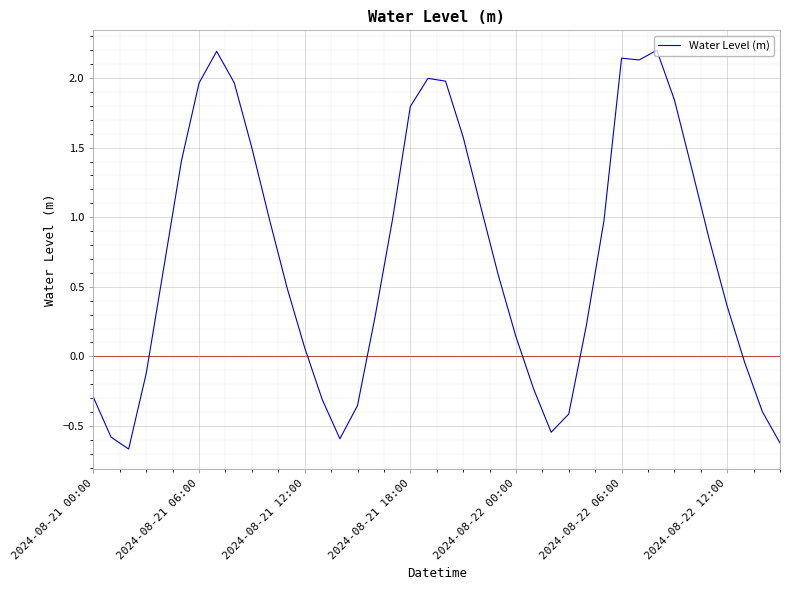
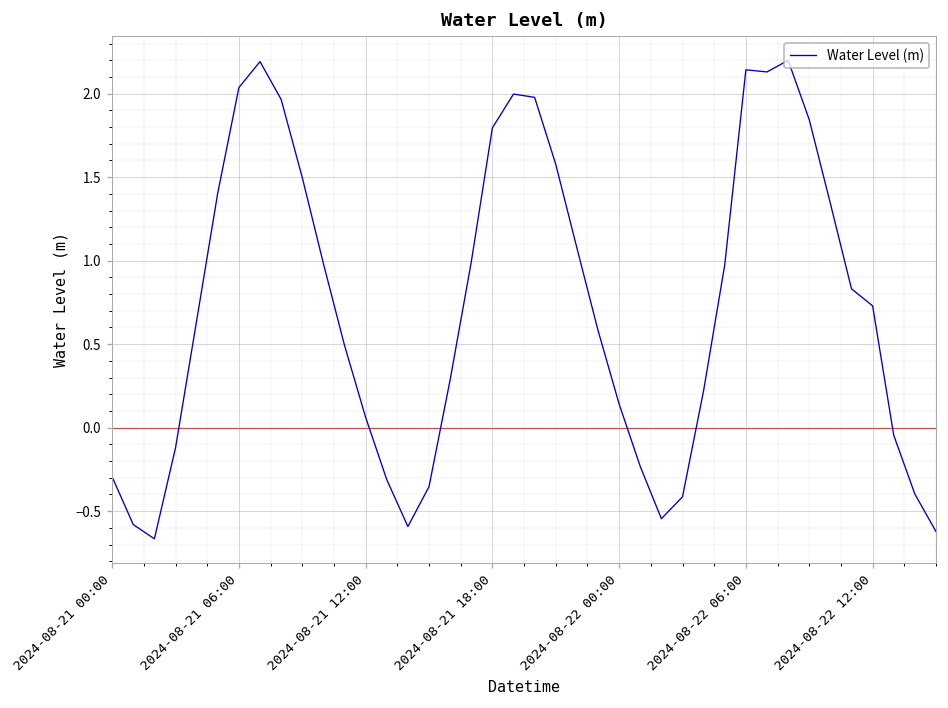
  {
    "2024-08-21 00:00": -0.29,
-   "2024-08-21 06:00": 1.96,
+   "2024-08-21 06:00": 2.04,
    "2024-08-21 12:00": 0.06,
    "2024-08-21 18:00": 1.79,
    "2024-08-22 00:00": 0.14,
    "2024-08-22 06:00": 2.14,
-   "2024-08-22 12:00": 0.36
+   "2024-08-22 12:00": 0.73
  }
